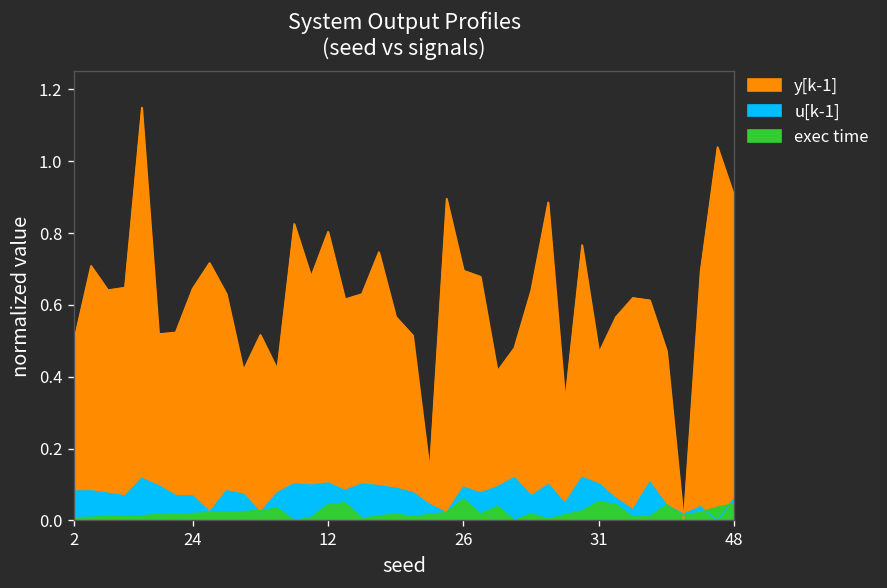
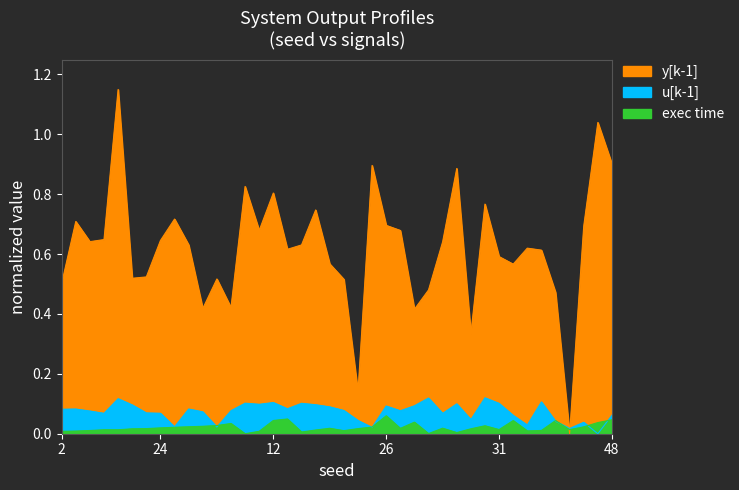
  {
    "y[k-1]": {
-     "31": 0.47,
+     "31": 0.59,
      "48": 0.90
    },
    "u[k-1]": {
      "31": 0.10,
      "48": 0.06
    },
    "exec time": {
-     "31": 0.05,
+     "31": 0.01,
      "48": 0.05
    }
  }
